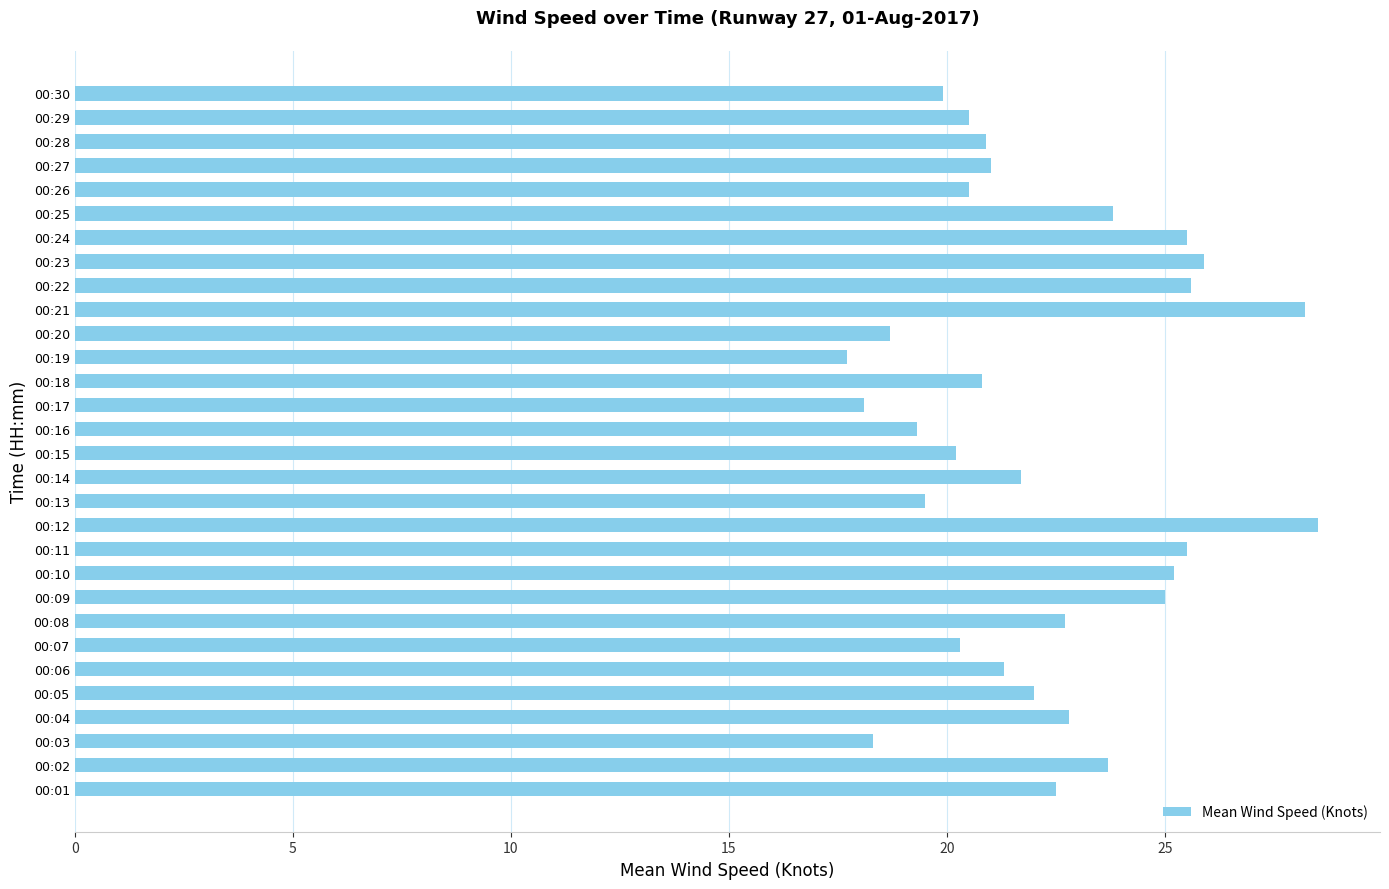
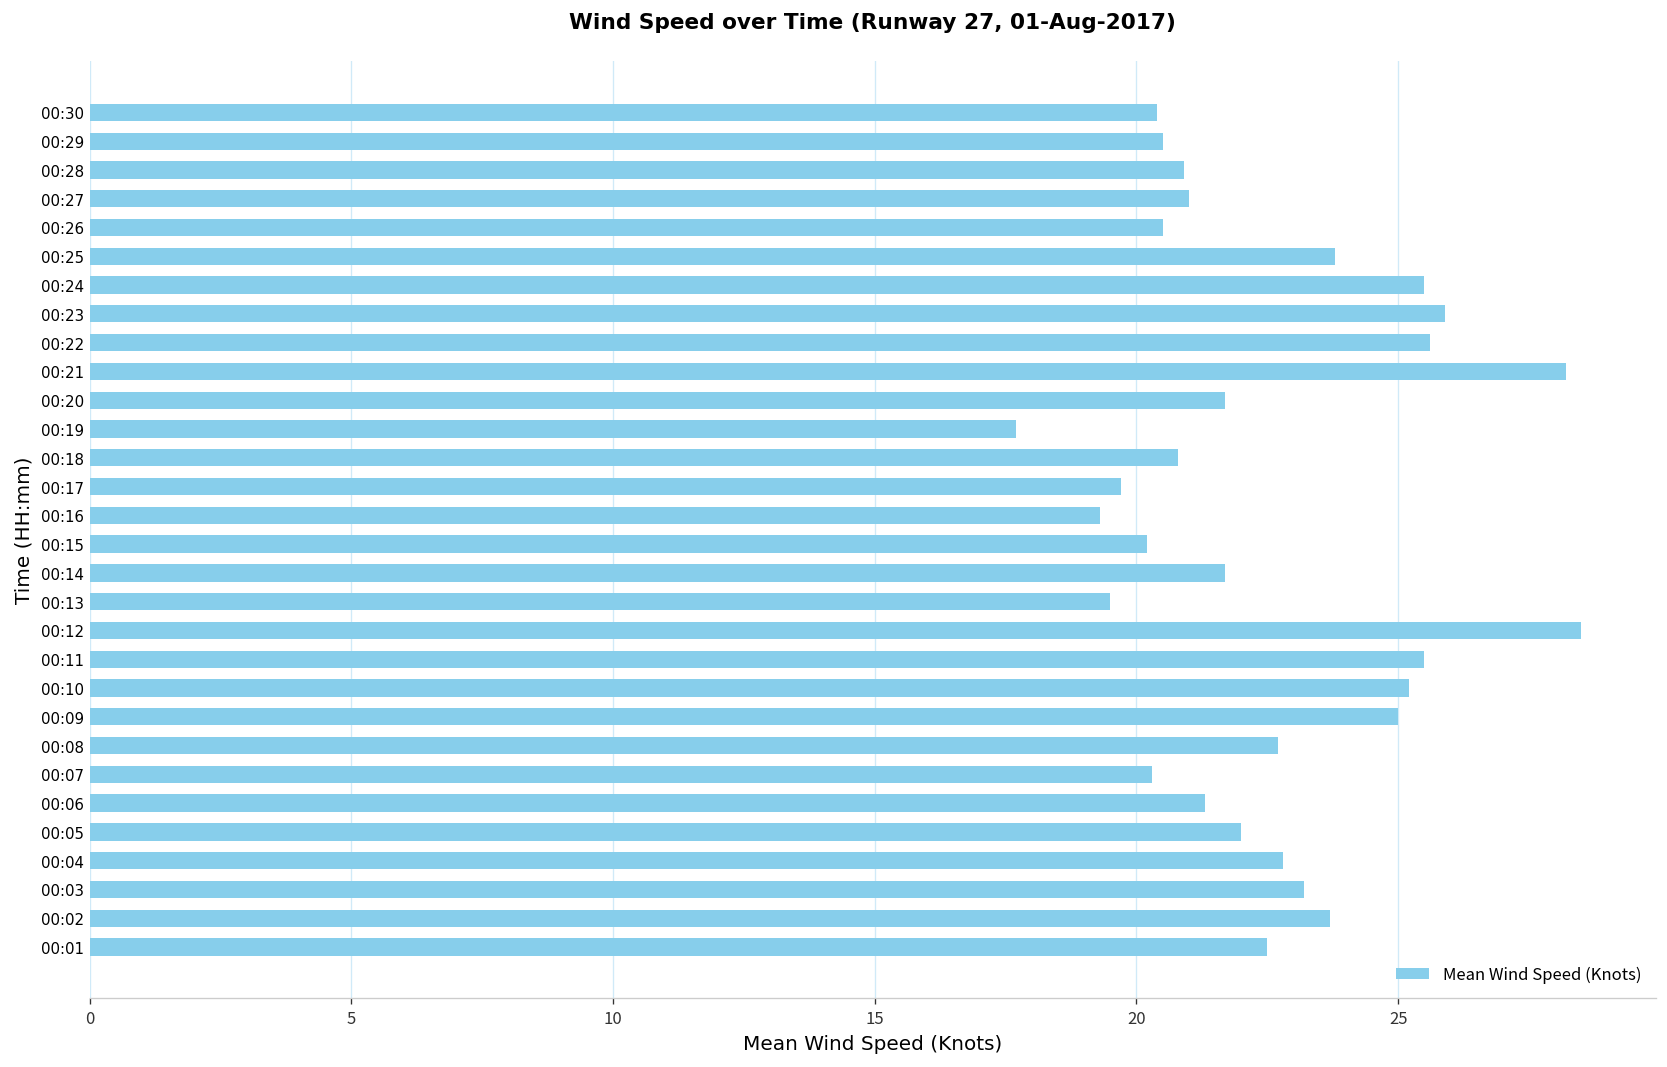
  {
-   "00:30": 19.9,
+   "00:30": 20.4,
    "00:29": 20.5,
    "00:28": 20.9,
    "00:27": 21.0,
    "00:26": 20.5,
    "00:25": 23.8,
    "00:24": 25.5,
    "00:23": 25.9,
    "00:22": 25.6,
    "00:21": 28.2,
-   "00:20": 18.7,
+   "00:20": 21.7,
    "00:19": 17.7,
    "00:18": 20.8,
-   "00:17": 18.1,
+   "00:17": 19.7,
    "00:16": 19.3,
    "00:15": 20.2,
    "00:14": 21.7,
    "00:13": 19.5,
    "00:12": 28.5,
    "00:11": 25.5,
    "00:10": 25.2,
    "00:09": 25.0,
    "00:08": 22.7,
    "00:07": 20.3,
    "00:06": 21.3,
    "00:05": 22.0,
    "00:04": 22.8,
-   "00:03": 18.3,
+   "00:03": 23.2,
    "00:02": 23.7,
    "00:01": 22.5
  }
